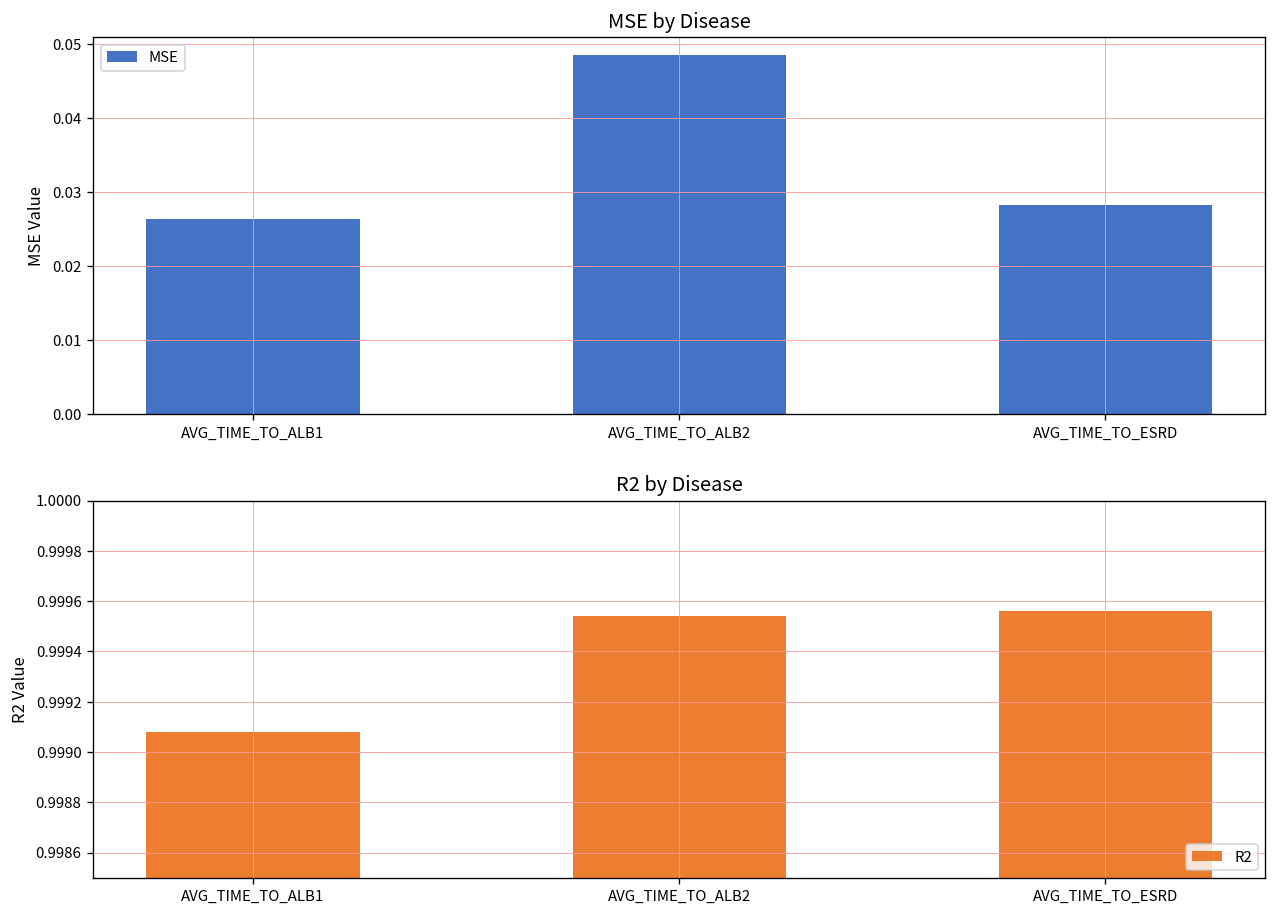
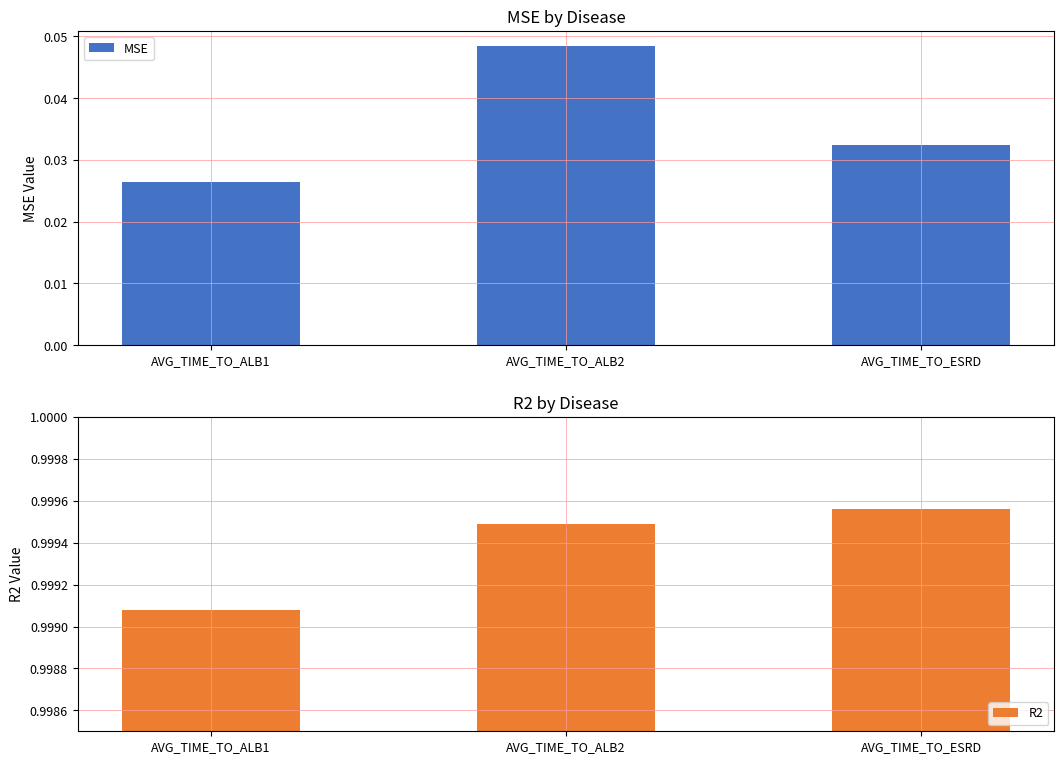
  {
    "MSE by Disease": {
      "AVG_TIME_TO_ALB1": 0.026,
      "AVG_TIME_TO_ALB2": 0.048,
-     "AVG_TIME_TO_ESRD": 0.028
+     "AVG_TIME_TO_ESRD": 0.032
    },
    "R2 by Disease": {
      "AVG_TIME_TO_ALB1": 0.99908,
-     "AVG_TIME_TO_ALB2": 0.99954,
+     "AVG_TIME_TO_ALB2": 0.99949,
      "AVG_TIME_TO_ESRD": 0.99956
    }
  }
